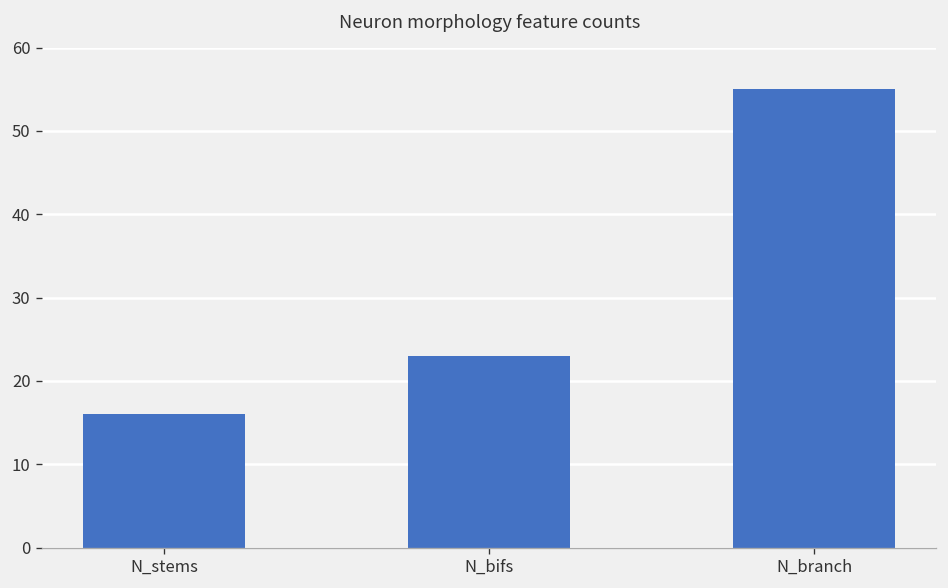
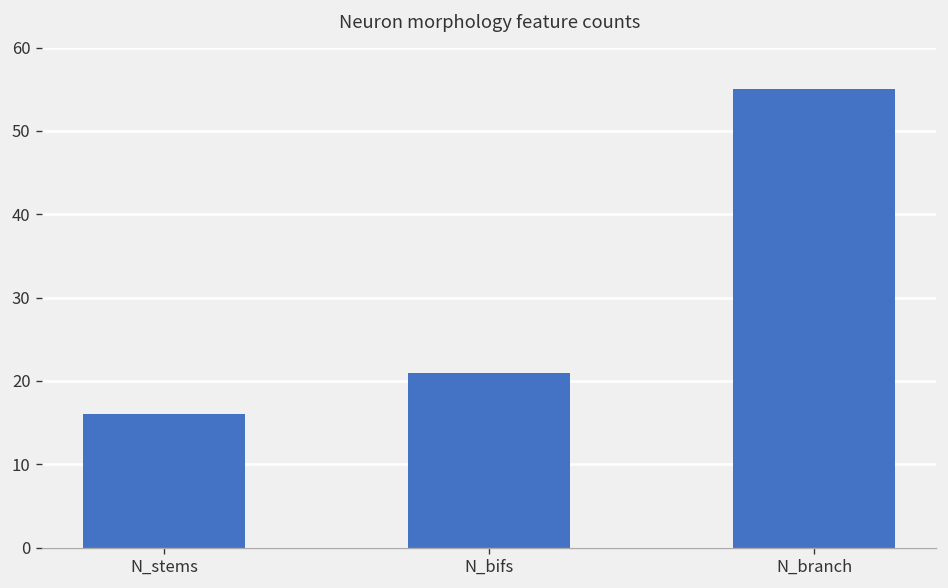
  {
    "N_stems": 16,
-   "N_bifs": 23,
+   "N_bifs": 21,
    "N_branch": 55
  }
